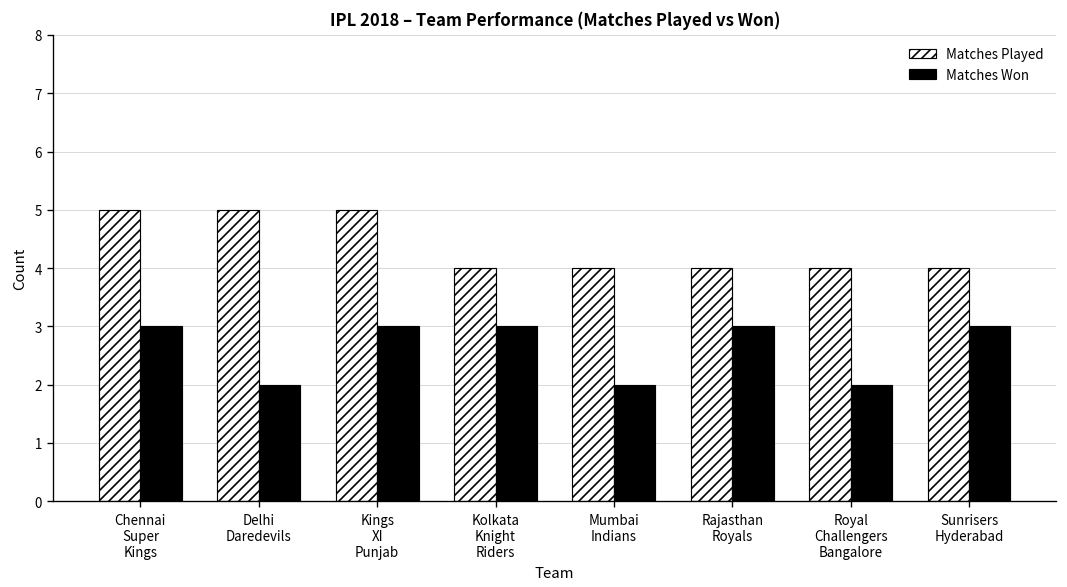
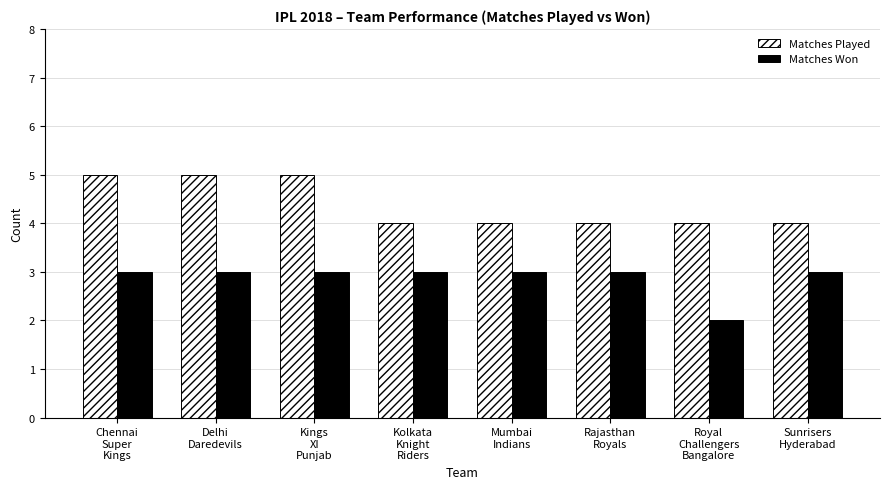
  {
    "Matches Played": {
      "Chennai Super Kings": 5,
      "Delhi Daredevils": 5,
      "Kings XI Punjab": 5,
      "Kolkata Knight Riders": 4,
      "Mumbai Indians": 4,
      "Rajasthan Royals": 4,
      "Royal Challengers Bangalore": 4,
      "Sunrisers Hyderabad": 4
    },
    "Matches Won": {
      "Chennai Super Kings": 3,
-     "Delhi Daredevils": 2,
+     "Delhi Daredevils": 3,
      "Kings XI Punjab": 3,
      "Kolkata Knight Riders": 3,
-     "Mumbai Indians": 2,
+     "Mumbai Indians": 3,
      "Rajasthan Royals": 3,
      "Royal Challengers Bangalore": 2,
      "Sunrisers Hyderabad": 3
    }
  }
